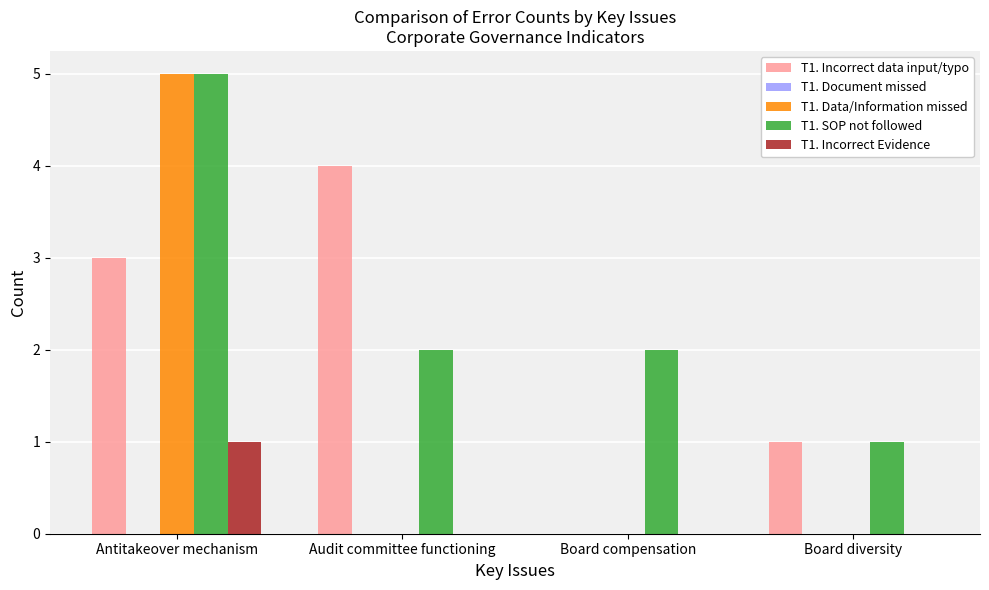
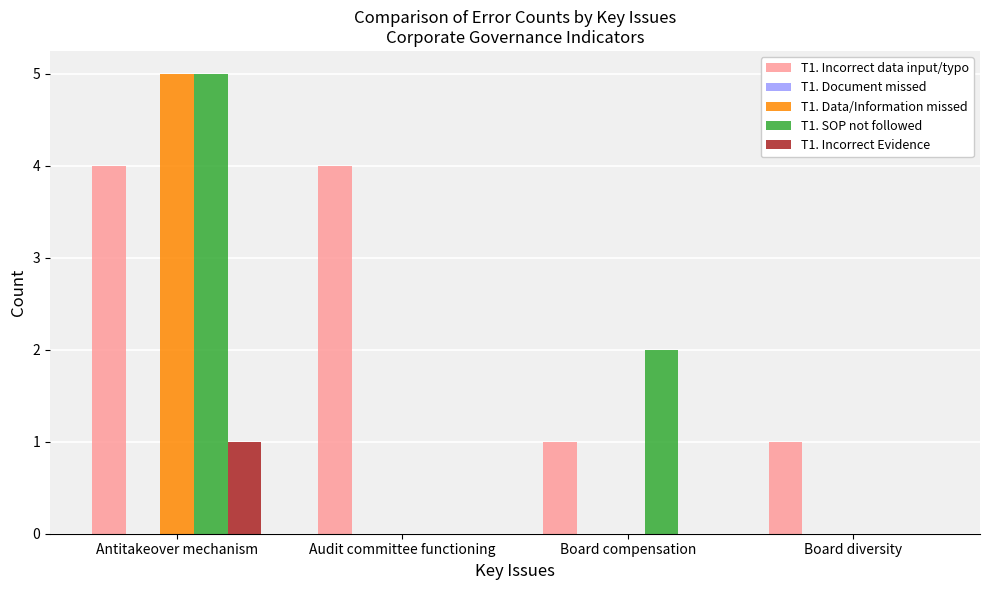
  {
    "T1. Incorrect data input/typo": {
-     "Antitakeover mechanism": 3,
+     "Antitakeover mechanism": 4,
      "Audit committee functioning": 4,
-     "Board compensation": 0,
+     "Board compensation": 1,
      "Board diversity": 1
    },
    "T1. Document missed": {
      "Antitakeover mechanism": 0,
      "Audit committee functioning": 0,
      "Board compensation": 0,
      "Board diversity": 0
    },
    "T1. Data/Information missed": {
      "Antitakeover mechanism": 5,
      "Audit committee functioning": 0,
      "Board compensation": 0,
      "Board diversity": 0
    },
    "T1. SOP not followed": {
      "Antitakeover mechanism": 5,
-     "Audit committee functioning": 2,
+     "Audit committee functioning": 0,
      "Board compensation": 2,
-     "Board diversity": 1
+     "Board diversity": 0
    },
    "T1. Incorrect Evidence": {
      "Antitakeover mechanism": 1,
      "Audit committee functioning": 0,
      "Board compensation": 0,
      "Board diversity": 0
    }
  }
